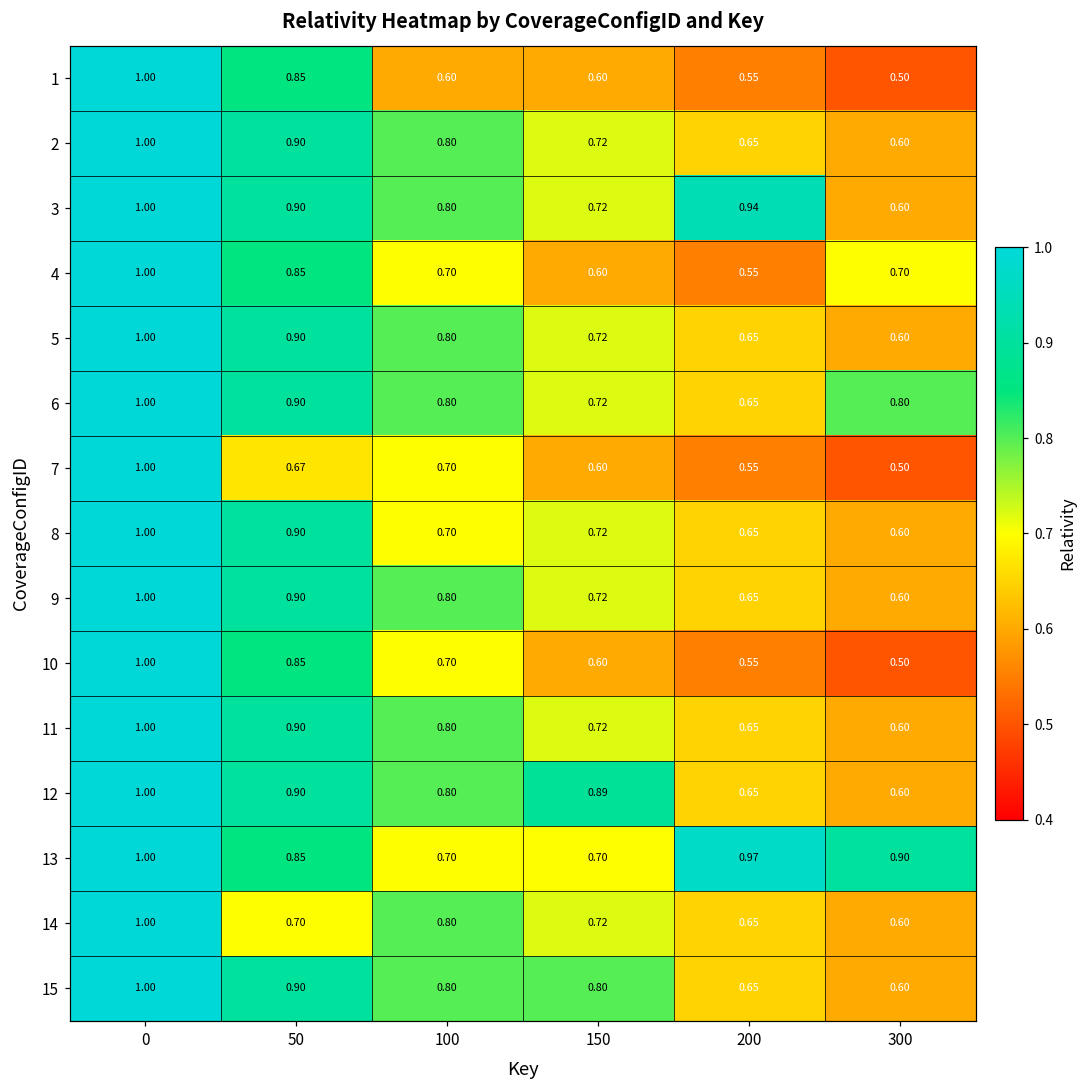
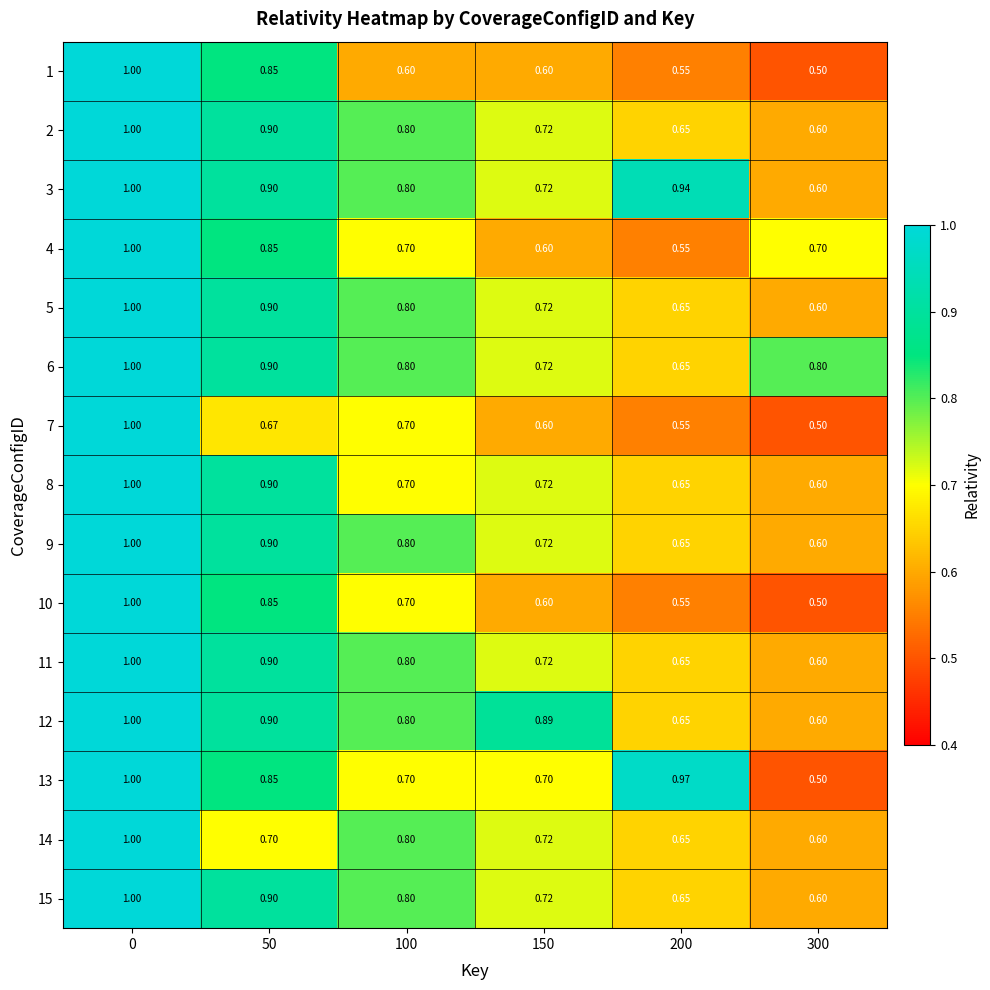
  {
    "1": {
      "0": 1.00,
      "50": 0.85,
      "100": 0.60,
      "150": 0.60,
      "200": 0.55,
      "300": 0.50
    },
    "2": {
      "0": 1.00,
      "50": 0.90,
      "100": 0.80,
      "150": 0.72,
      "200": 0.65,
      "300": 0.60
    },
    "3": {
      "0": 1.00,
      "50": 0.90,
      "100": 0.80,
      "150": 0.72,
      "200": 0.94,
      "300": 0.60
    },
    "4": {
      "0": 1.00,
      "50": 0.85,
      "100": 0.70,
      "150": 0.60,
      "200": 0.55,
      "300": 0.70
    },
    "5": {
      "0": 1.00,
      "50": 0.90,
      "100": 0.80,
      "150": 0.72,
      "200": 0.65,
      "300": 0.60
    },
    "6": {
      "0": 1.00,
      "50": 0.90,
      "100": 0.80,
      "150": 0.72,
      "200": 0.65,
      "300": 0.80
    },
    "7": {
      "0": 1.00,
      "50": 0.67,
      "100": 0.70,
      "150": 0.60,
      "200": 0.55,
      "300": 0.50
    },
    "8": {
      "0": 1.00,
      "50": 0.90,
      "100": 0.70,
      "150": 0.72,
      "200": 0.65,
      "300": 0.60
    },
    "9": {
      "0": 1.00,
      "50": 0.90,
      "100": 0.80,
      "150": 0.72,
      "200": 0.65,
      "300": 0.60
    },
    "10": {
      "0": 1.00,
      "50": 0.85,
      "100": 0.70,
      "150": 0.60,
      "200": 0.55,
      "300": 0.50
    },
    "11": {
      "0": 1.00,
      "50": 0.90,
      "100": 0.80,
      "150": 0.72,
      "200": 0.65,
      "300": 0.60
    },
    "12": {
      "0": 1.00,
      "50": 0.90,
      "100": 0.80,
      "150": 0.89,
      "200": 0.65,
      "300": 0.60
    },
    "13": {
      "0": 1.00,
      "50": 0.85,
      "100": 0.70,
      "150": 0.70,
      "200": 0.97,
-     "300": 0.90
+     "300": 0.50
    },
    "14": {
      "0": 1.00,
      "50": 0.70,
      "100": 0.80,
      "150": 0.72,
      "200": 0.65,
      "300": 0.60
    },
    "15": {
      "0": 1.00,
      "50": 0.90,
      "100": 0.80,
-     "150": 0.80,
+     "150": 0.72,
      "200": 0.65,
      "300": 0.60
    }
  }
